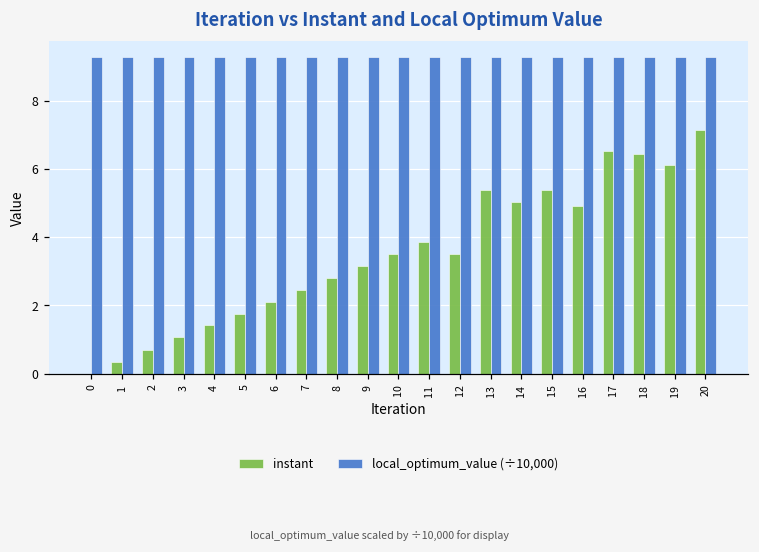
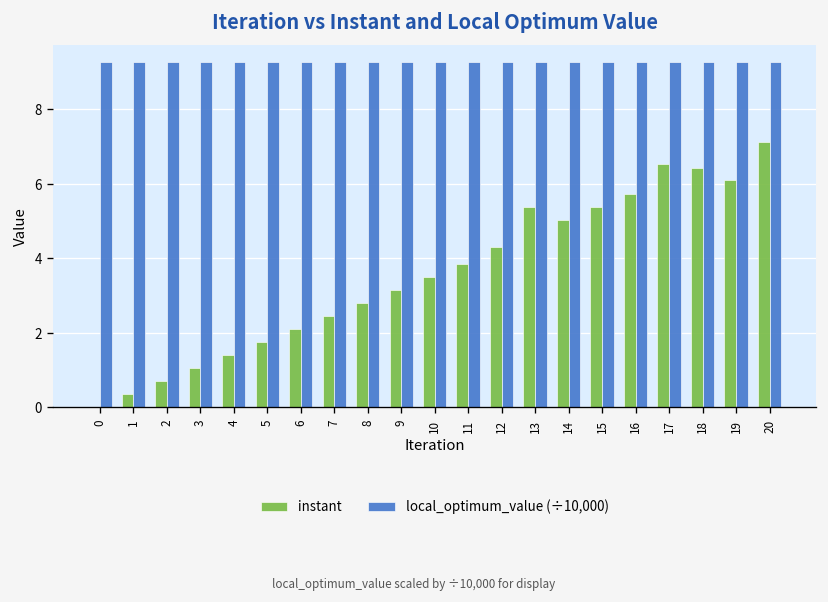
  {
    "instant": {
      "0": 0.0,
      "1": 0.4,
      "2": 0.7,
      "3": 1.1,
      "4": 1.4,
      "5": 1.8,
      "6": 2.1,
      "7": 2.5,
      "8": 2.8,
      "9": 3.2,
      "10": 3.5,
      "11": 3.9,
-     "12": 3.5,
+     "12": 4.3,
      "13": 5.4,
      "14": 5.0,
      "15": 5.4,
-     "16": 4.9,
+     "16": 5.7,
      "17": 6.5,
      "18": 6.4,
      "19": 6.1,
      "20": 7.1
    },
    "local_optimum_value (÷10,000)": {
      "0": 9.3,
      "1": 9.3,
      "2": 9.3,
      "3": 9.3,
      "4": 9.3,
      "5": 9.3,
      "6": 9.3,
      "7": 9.3,
      "8": 9.3,
      "9": 9.3,
      "10": 9.3,
      "11": 9.3,
      "12": 9.3,
      "13": 9.3,
      "14": 9.3,
      "15": 9.3,
      "16": 9.3,
      "17": 9.3,
      "18": 9.3,
      "19": 9.3,
      "20": 9.3
    }
  }
